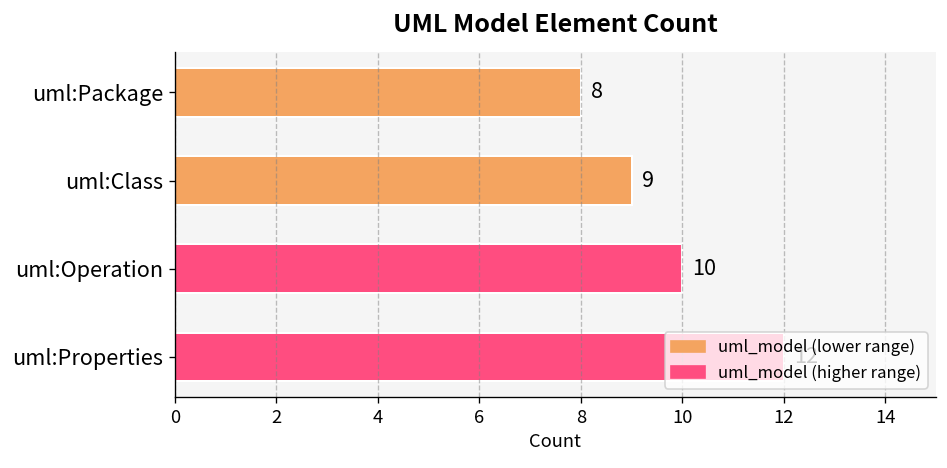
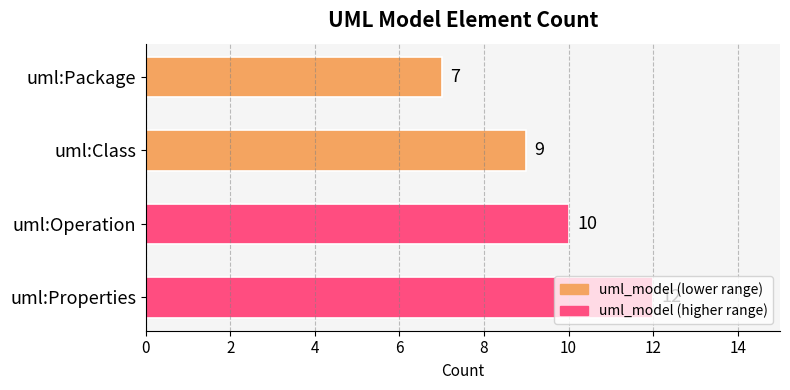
  {
-   "uml:Package": 8,
+   "uml:Package": 7,
    "uml:Class": 9,
    "uml:Operation": 10
  }
